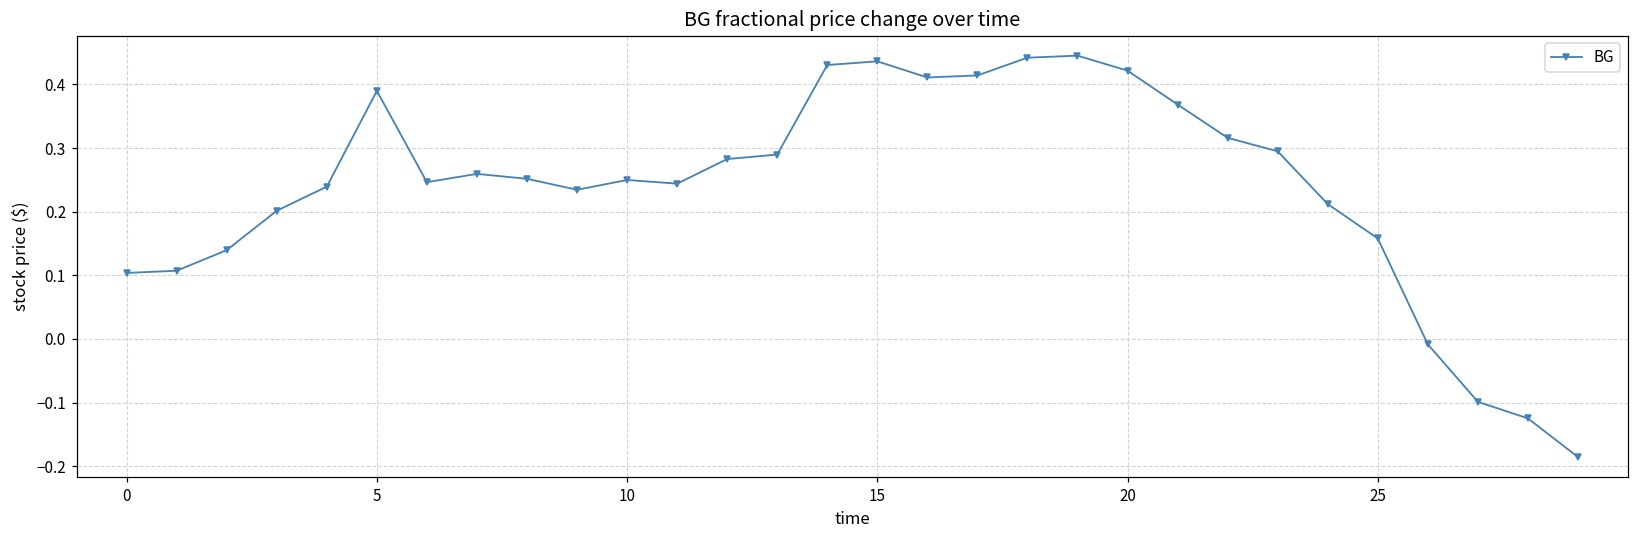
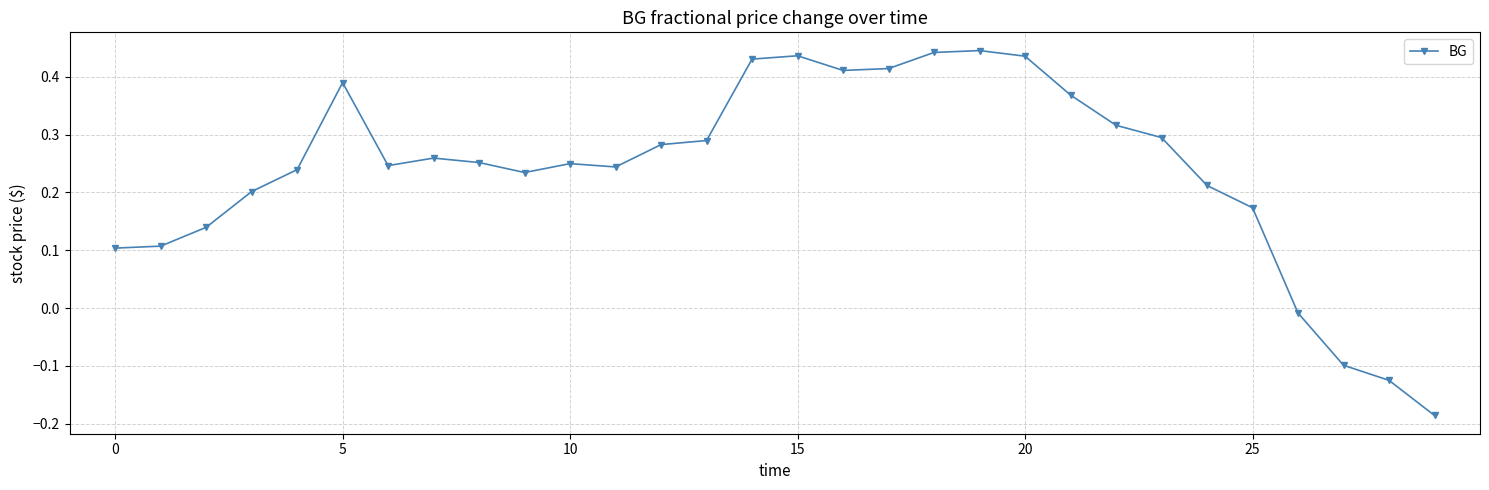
  {
    "0": 0.10,
    "5": 0.39,
    "10": 0.25,
    "15": 0.44,
-   "20": 0.42,
-   "25": 0.16
+   "20": 0.44,
+   "25": 0.17
  }
